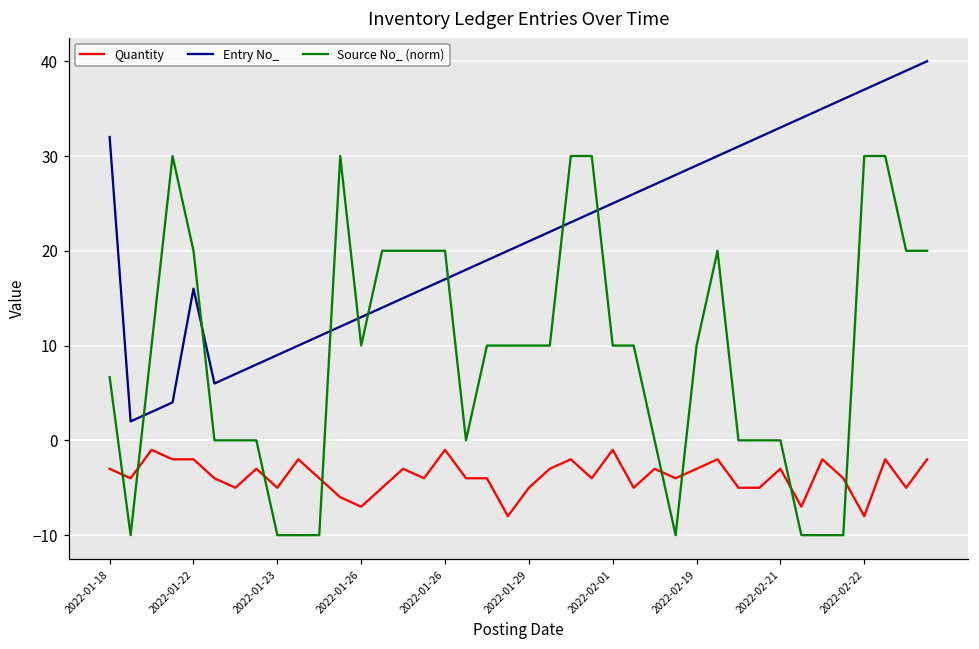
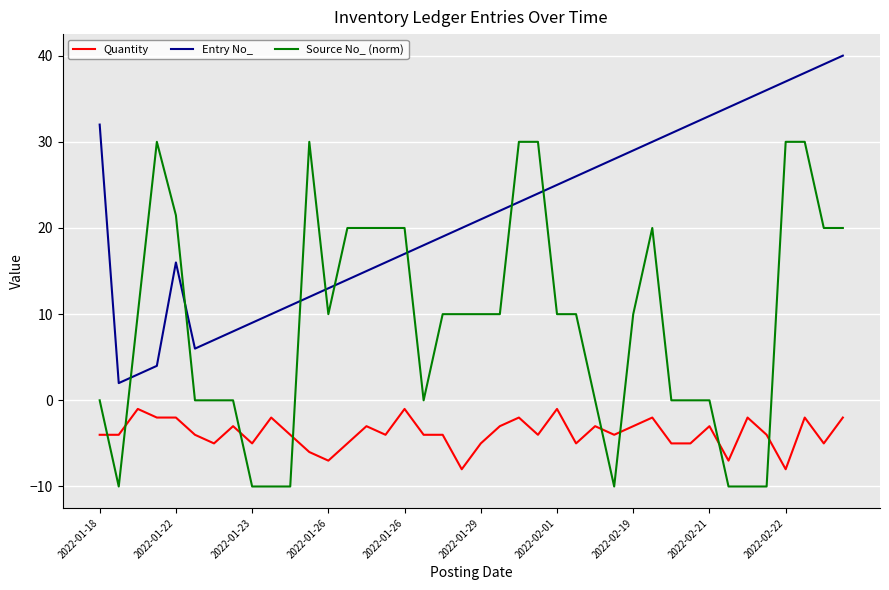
  {
    "Quantity": {
-     "2022-01-18": -3,
+     "2022-01-18": -4,
      "2022-01-22": -2,
      "2022-02-19": -3
    },
    "Entry No_": {
      "2022-01-18": 32,
      "2022-01-22": 16,
      "2022-02-19": 29
    },
    "Source No_ (norm)": {
-     "2022-01-18": 7,
-     "2022-01-22": 20,
+     "2022-01-18": 0,
+     "2022-01-22": 21,
      "2022-02-19": 10
    }
  }
